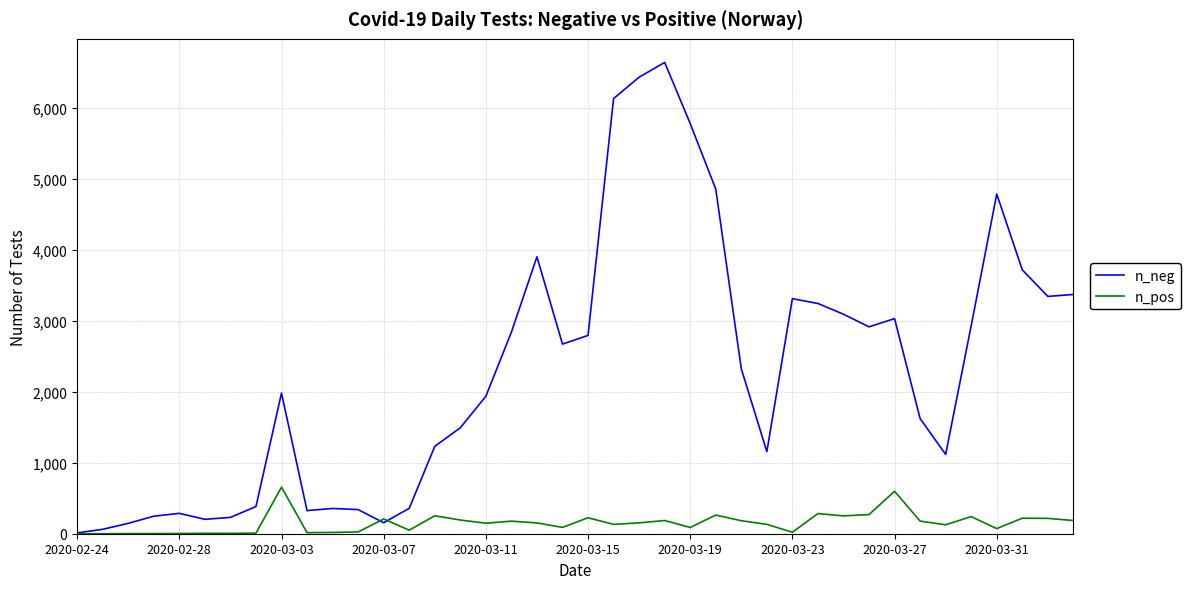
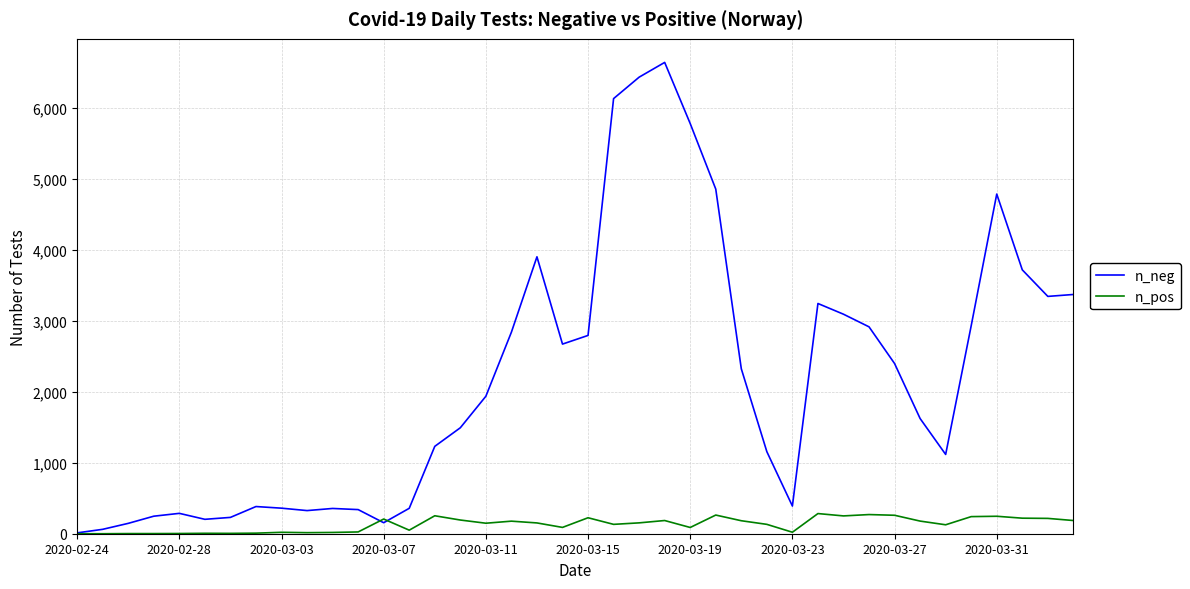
  {
    "n_neg": {
      "2020-02-28": "300",
-     "2020-03-03": "2,000",
+     "2020-03-03": "400",
      "2020-03-07": "200",
      "2020-03-11": "1,900",
      "2020-03-15": "2,800",
      "2020-03-19": "5,800",
-     "2020-03-23": "3,300",
-     "2020-03-27": "3,000",
+     "2020-03-23": "400",
+     "2020-03-27": "2,400",
      "2020-03-31": "4,800"
    },
    "n_pos": {
      "2020-02-28": "0",
-     "2020-03-03": "700",
+     "2020-03-03": "0",
      "2020-03-07": "200",
      "2020-03-11": "100",
      "2020-03-15": "200",
      "2020-03-19": "100",
      "2020-03-23": "0",
-     "2020-03-27": "600",
-     "2020-03-31": "100"
+     "2020-03-27": "300",
+     "2020-03-31": "200"
    }
  }
